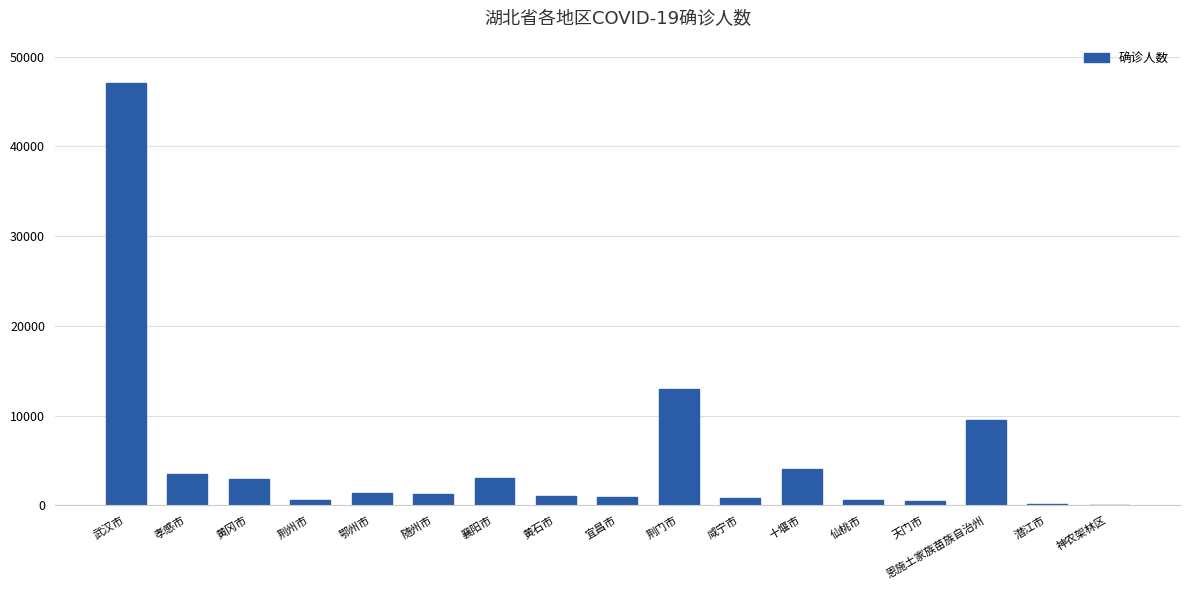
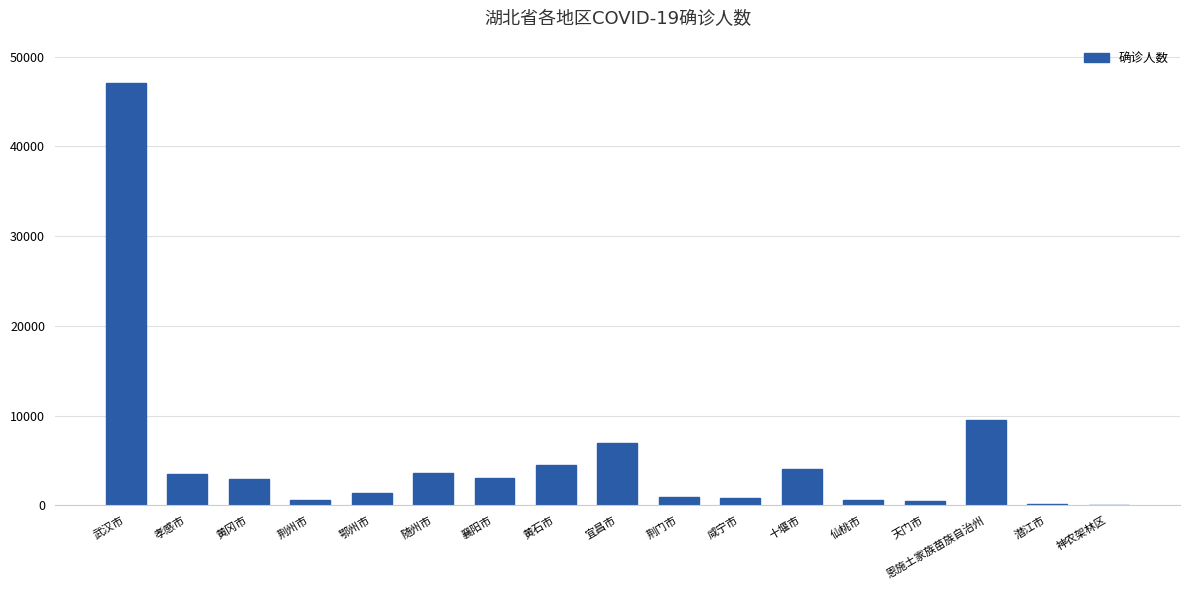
  {
    "武汉市": 47000,
    "孝感市": 3000,
    "黄冈市": 3000,
    "荆州市": 1000,
    "鄂州市": 1000,
-   "随州市": 1000,
+   "随州市": 4000,
    "襄阳市": 3000,
-   "黄石市": 1000,
-   "宜昌市": 1000,
-   "荆门市": 13000,
+   "黄石市": 5000,
+   "宜昌市": 7000,
+   "荆门市": 1000,
    "咸宁市": 1000,
    "十堰市": 4000,
    "仙桃市": 1000,
    "天门市": 0,
    "恩施土家族苗族自治州": 10000
  }
